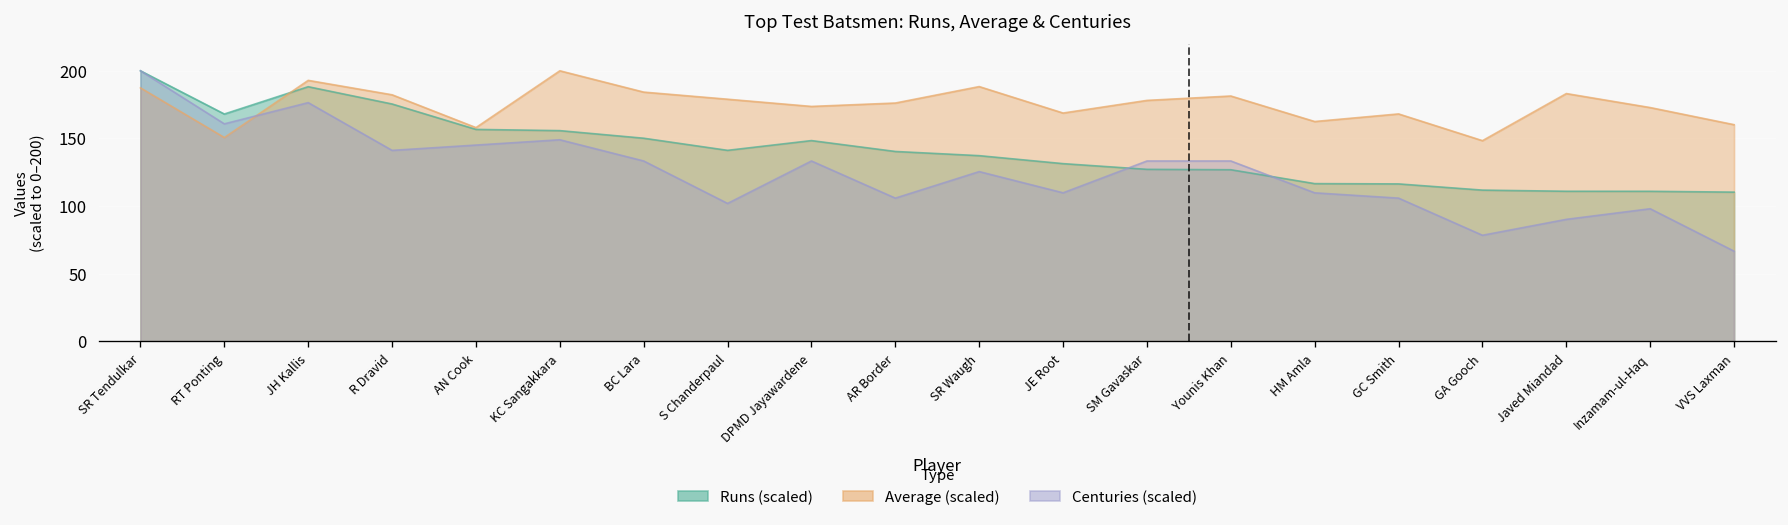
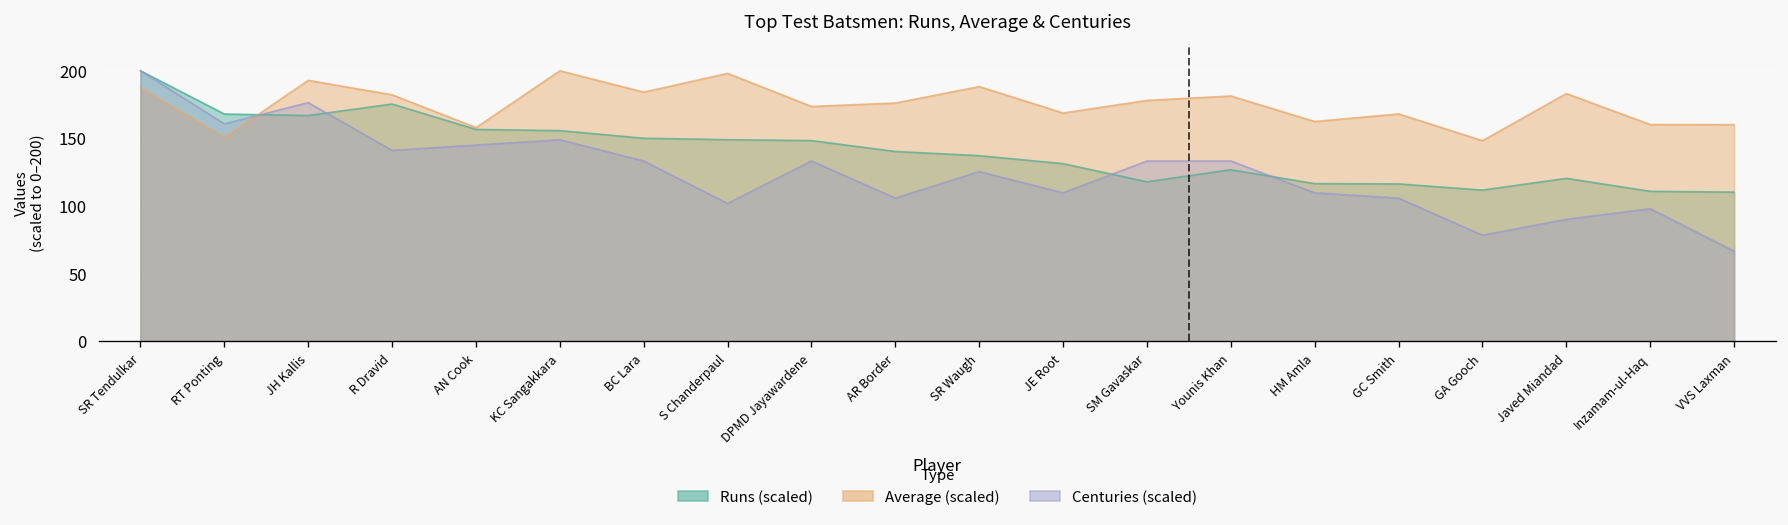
  {
    "Runs (scaled)": {
      "RT Ponting": 168,
-     "JH Kallis": 188,
+     "JH Kallis": 167,
      "R Dravid": 175,
      "KC Sangakkara": 156,
      "BC Lara": 150,
-     "S Chanderpaul": 141,
+     "S Chanderpaul": 149,
      "DPMD Jayawardene": 148,
      "AR Border": 140,
      "SR Waugh": 137,
      "JE Root": 131,
-     "SM Gavaskar": 127,
+     "SM Gavaskar": 118,
      "Younis Khan": 127,
      "HM Amla": 117,
      "GC Smith": 116,
      "GA Gooch": 112,
-     "Javed Miandad": 111,
+     "Javed Miandad": 121,
      "Inzamam-ul-Haq": 111,
      "VVS Laxman": 110
    },
    "Average (scaled)": {
      "SR Tendulkar": 187,
      "RT Ponting": 151,
      "JH Kallis": 193,
      "R Dravid": 182,
      "KC Sangakkara": 200,
      "BC Lara": 184,
-     "S Chanderpaul": 179,
+     "S Chanderpaul": 198,
      "DPMD Jayawardene": 174,
      "AR Border": 176,
      "SR Waugh": 188,
      "JE Root": 169,
      "SM Gavaskar": 178,
      "Younis Khan": 181,
      "HM Amla": 163,
      "GC Smith": 168,
      "GA Gooch": 148,
      "Javed Miandad": 183,
-     "Inzamam-ul-Haq": 173,
+     "Inzamam-ul-Haq": 160,
      "VVS Laxman": 160
    },
    "Centuries (scaled)": {
      "RT Ponting": 161,
      "JH Kallis": 176,
      "R Dravid": 141,
      "AN Cook": 145,
      "KC Sangakkara": 149,
      "BC Lara": 133,
      "S Chanderpaul": 102,
      "DPMD Jayawardene": 133,
      "AR Border": 106,
      "SR Waugh": 125,
      "JE Root": 110,
      "SM Gavaskar": 133,
      "Younis Khan": 133,
      "HM Amla": 110,
      "GC Smith": 106,
      "GA Gooch": 78,
      "Javed Miandad": 90,
      "Inzamam-ul-Haq": 98,
      "VVS Laxman": 67
    }
  }
